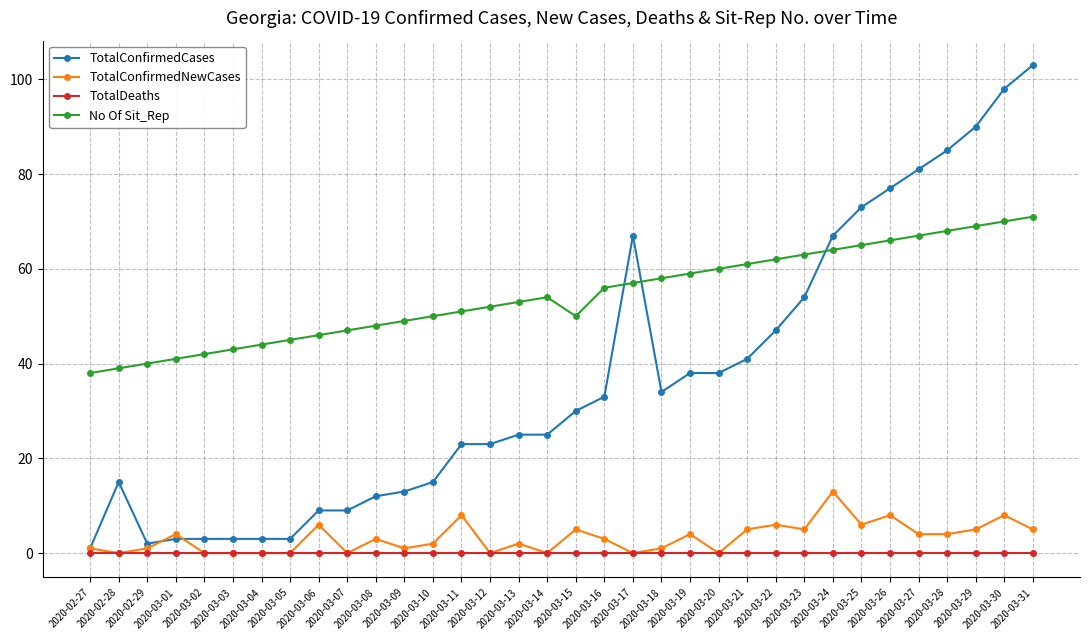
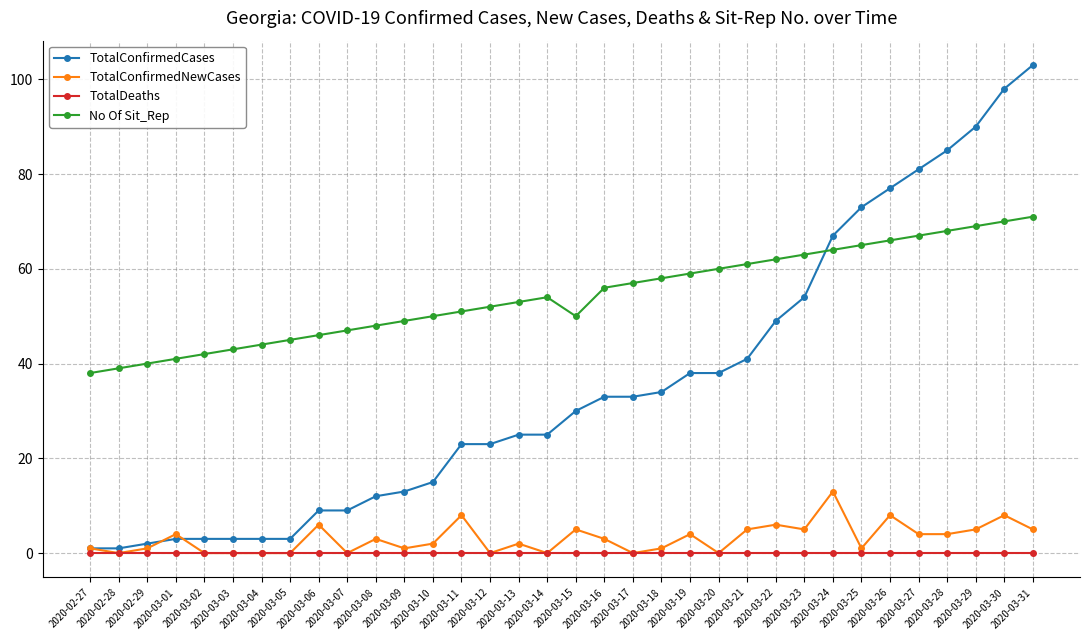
  {
    "TotalConfirmedCases": {
-     "2020-02-28": 15,
+     "2020-02-28": 1,
      "2020-02-29": 2,
      "2020-03-01": 3,
      "2020-03-02": 3,
      "2020-03-03": 3,
      "2020-03-04": 3,
      "2020-03-05": 3,
      "2020-03-06": 9,
      "2020-03-07": 9,
      "2020-03-08": 12,
      "2020-03-09": 13,
      "2020-03-10": 15,
      "2020-03-11": 23,
      "2020-03-12": 23,
      "2020-03-13": 25,
      "2020-03-14": 25,
      "2020-03-15": 30,
      "2020-03-16": 33,
-     "2020-03-17": 67,
+     "2020-03-17": 33,
      "2020-03-18": 34,
      "2020-03-19": 38,
      "2020-03-20": 38,
      "2020-03-21": 41,
-     "2020-03-22": 47,
+     "2020-03-22": 49,
      "2020-03-23": 54,
      "2020-03-24": 67,
      "2020-03-25": 73,
      "2020-03-26": 77,
      "2020-03-27": 81,
      "2020-03-28": 85,
      "2020-03-29": 90,
      "2020-03-30": 98,
      "2020-03-31": 103
    },
    "TotalConfirmedNewCases": {
      "2020-02-29": 1,
      "2020-03-01": 4,
      "2020-03-06": 6,
      "2020-03-08": 3,
      "2020-03-09": 1,
      "2020-03-10": 2,
      "2020-03-11": 8,
      "2020-03-13": 2,
      "2020-03-15": 5,
      "2020-03-16": 3,
      "2020-03-18": 1,
      "2020-03-19": 4,
      "2020-03-21": 5,
      "2020-03-22": 6,
      "2020-03-23": 5,
      "2020-03-24": 13,
-     "2020-03-25": 6,
+     "2020-03-25": 1,
      "2020-03-26": 8,
      "2020-03-27": 4,
      "2020-03-28": 4,
      "2020-03-29": 5,
      "2020-03-30": 8,
      "2020-03-31": 5
    },
    "TotalDeaths": {
      "2020-02-27": 0,
      "2020-02-29": 0,
      "2020-03-01": 0,
      "2020-03-06": 0,
      "2020-03-08": 0,
      "2020-03-09": 0,
      "2020-03-10": 0,
      "2020-03-11": 0,
      "2020-03-13": 0,
      "2020-03-15": 0,
      "2020-03-16": 0,
      "2020-03-18": 0,
      "2020-03-19": 0,
      "2020-03-21": 0,
      "2020-03-22": 0,
      "2020-03-23": 0,
      "2020-03-24": 0,
      "2020-03-25": 0,
      "2020-03-26": 0,
      "2020-03-27": 0,
      "2020-03-28": 0,
      "2020-03-29": 0,
      "2020-03-30": 0,
      "2020-03-31": 0
    },
    "No Of Sit_Rep": {
      "2020-02-27": 38,
      "2020-02-28": 39,
      "2020-02-29": 40,
      "2020-03-01": 41,
      "2020-03-02": 42,
      "2020-03-03": 43,
      "2020-03-04": 44,
      "2020-03-05": 45,
      "2020-03-06": 46,
      "2020-03-07": 47,
      "2020-03-08": 48,
      "2020-03-09": 49,
      "2020-03-10": 50,
      "2020-03-11": 51,
      "2020-03-12": 52,
      "2020-03-13": 53,
      "2020-03-14": 54,
      "2020-03-15": 50,
      "2020-03-16": 56,
      "2020-03-17": 57,
      "2020-03-18": 58,
      "2020-03-19": 59,
      "2020-03-20": 60,
      "2020-03-21": 61,
      "2020-03-22": 62,
      "2020-03-23": 63,
      "2020-03-24": 64,
      "2020-03-25": 65,
      "2020-03-26": 66,
      "2020-03-27": 67,
      "2020-03-28": 68,
      "2020-03-29": 69,
      "2020-03-30": 70,
      "2020-03-31": 71
    }
  }
